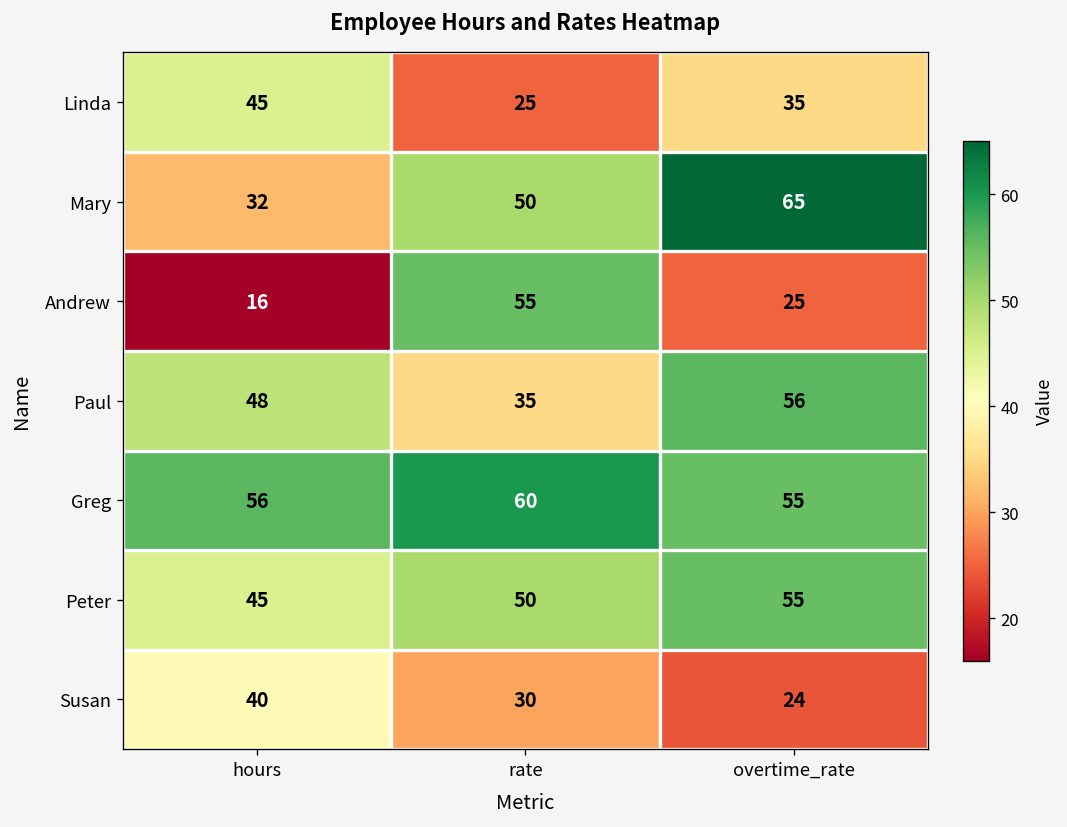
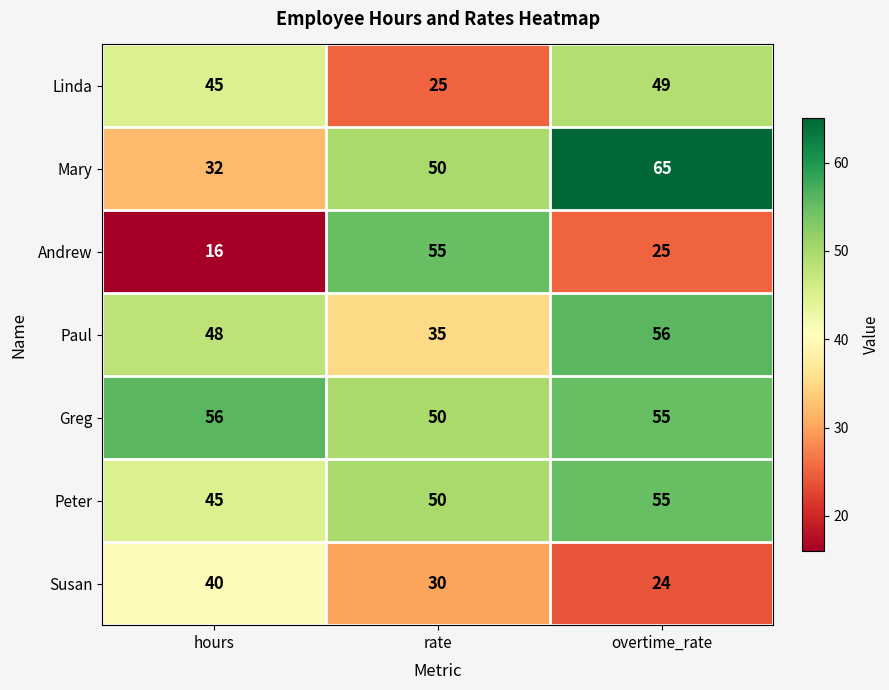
  {
    "Linda": {
      "hours": 45,
      "rate": 25,
-     "overtime_rate": 35
+     "overtime_rate": 49
    },
    "Mary": {
      "hours": 32,
      "rate": 50,
      "overtime_rate": 65
    },
    "Andrew": {
      "hours": 16,
      "rate": 55,
      "overtime_rate": 25
    },
    "Paul": {
      "hours": 48,
      "rate": 35,
      "overtime_rate": 56
    },
    "Greg": {
      "hours": 56,
-     "rate": 60,
+     "rate": 50,
      "overtime_rate": 55
    },
    "Peter": {
      "hours": 45,
      "rate": 50,
      "overtime_rate": 55
    },
    "Susan": {
      "hours": 40,
      "rate": 30,
      "overtime_rate": 24
    }
  }
